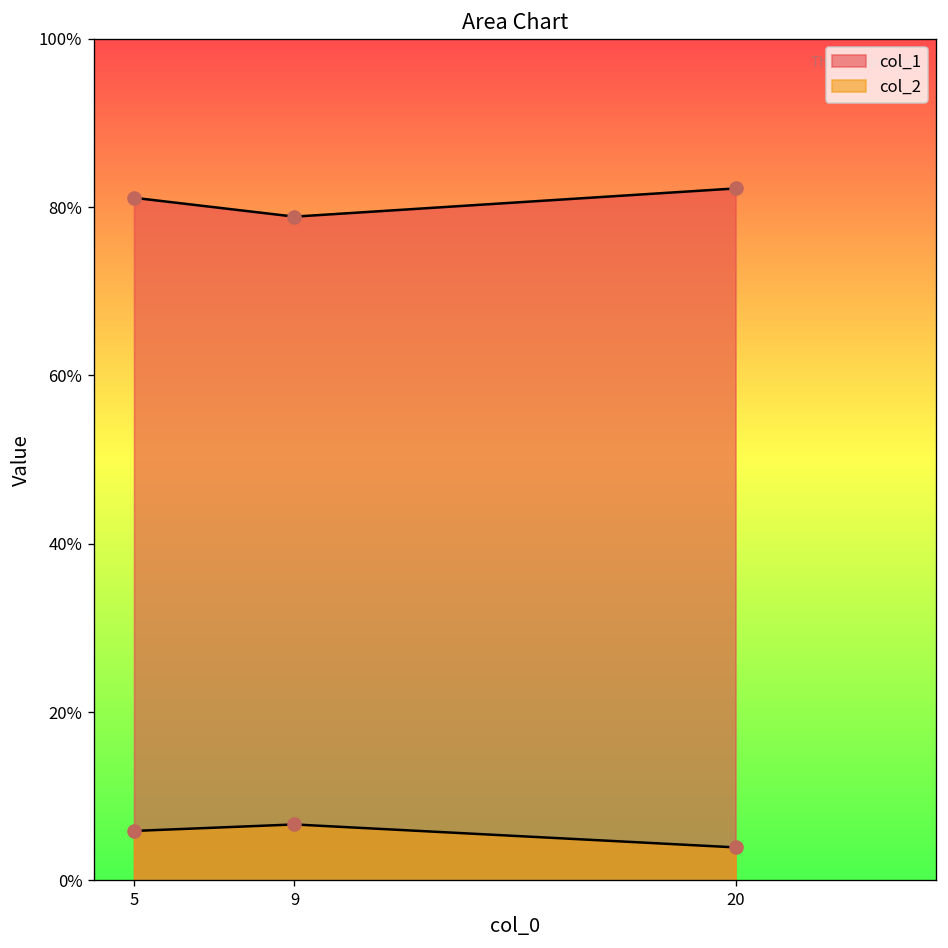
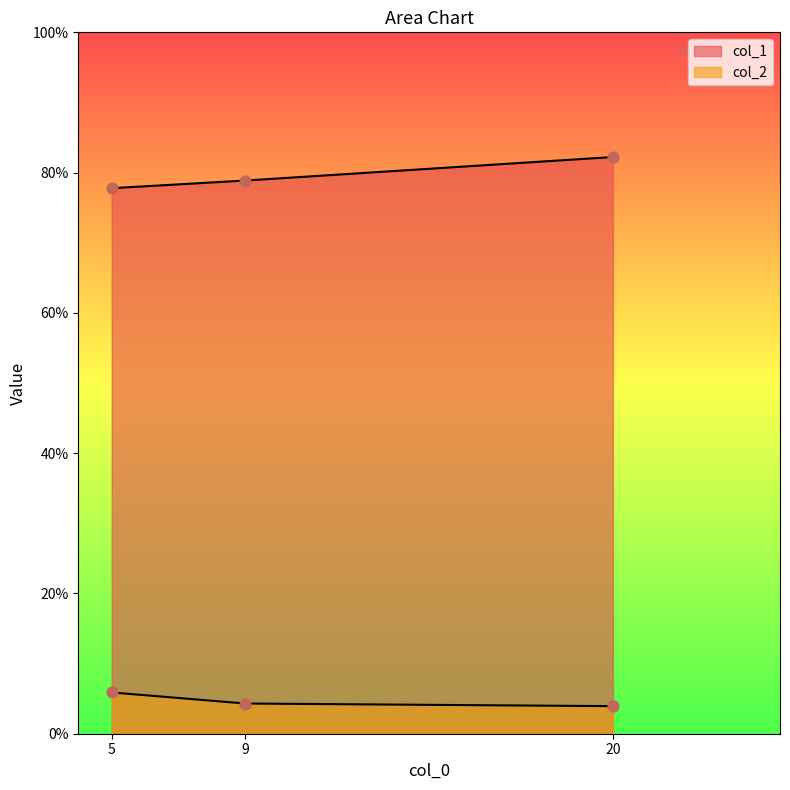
  {
    "col_1": {
-     "5": "81%",
+     "5": "78%",
      "9": "79%",
      "20": "82%"
    },
    "col_2": {
      "5": "6%",
-     "9": "7%",
+     "9": "4%",
      "20": "4%"
    }
  }
